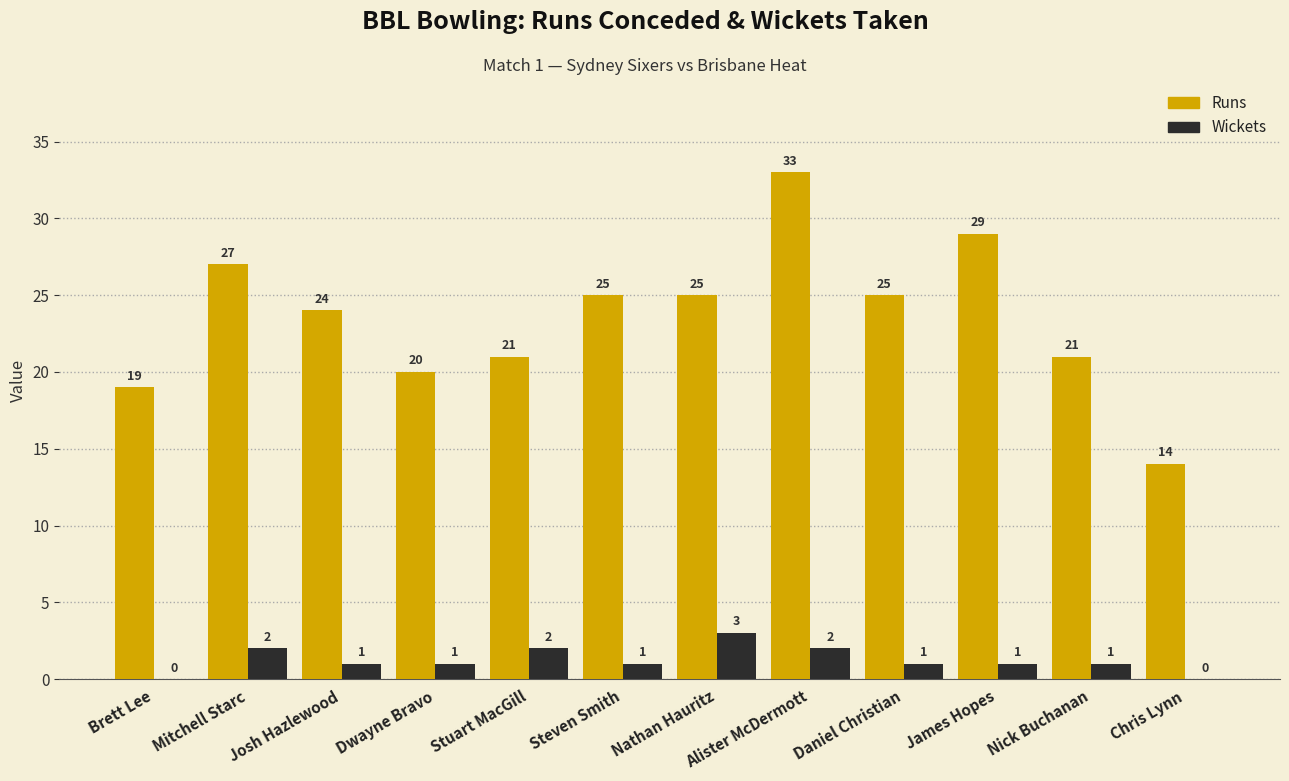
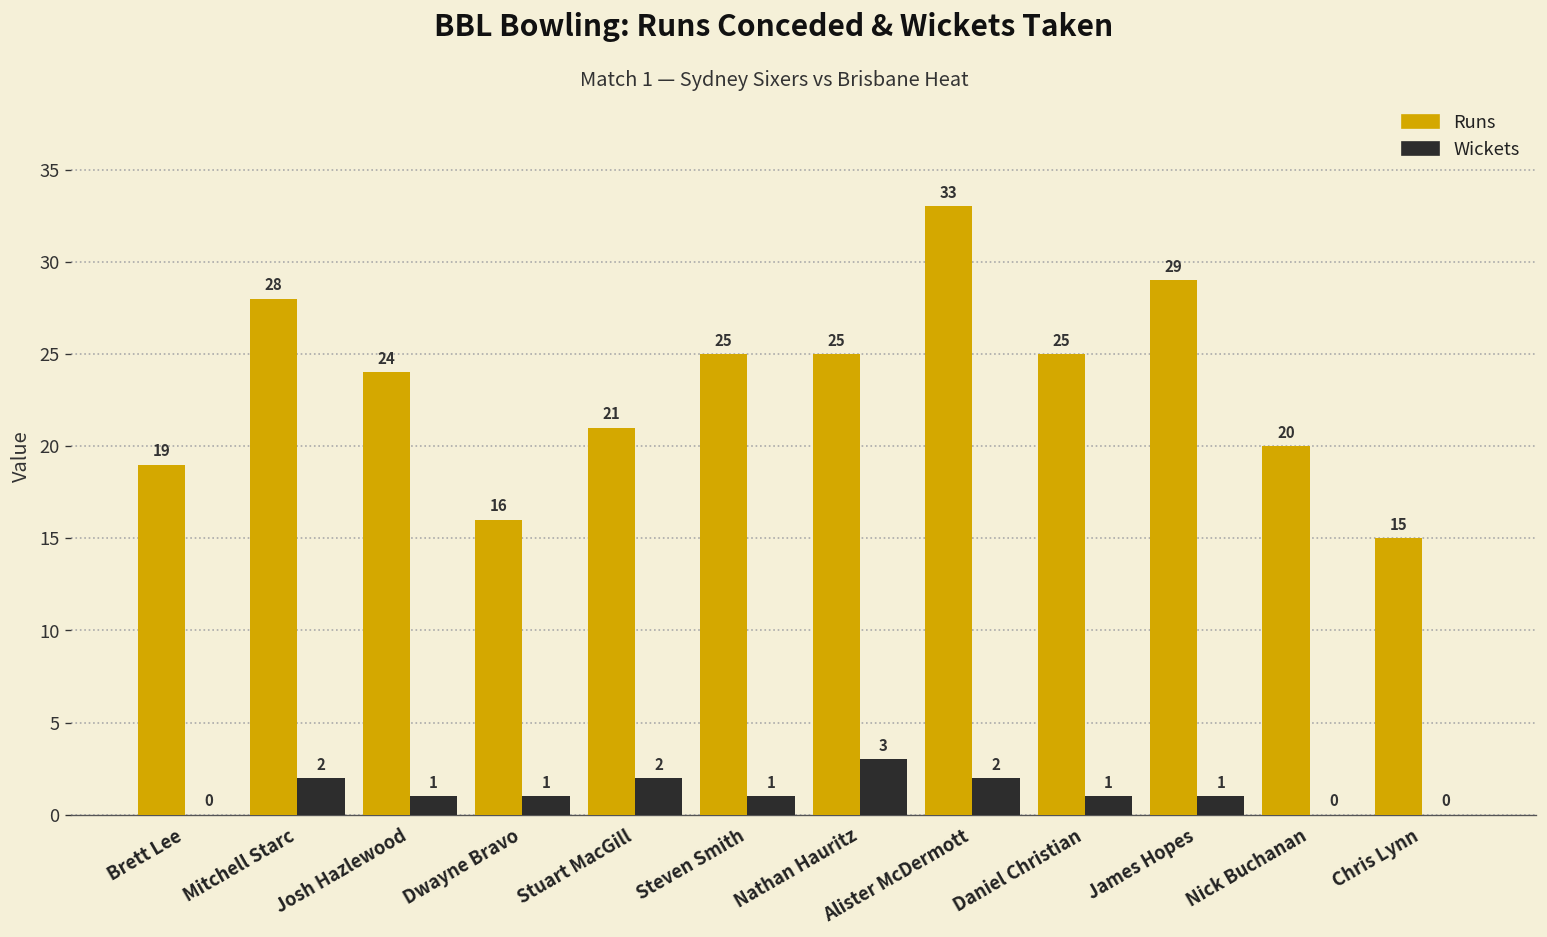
  {
    "Runs": {
      "Brett Lee": 19,
-     "Mitchell Starc": 27,
+     "Mitchell Starc": 28,
      "Josh Hazlewood": 24,
-     "Dwayne Bravo": 20,
+     "Dwayne Bravo": 16,
      "Stuart MacGill": 21,
      "Steven Smith": 25,
      "Nathan Hauritz": 25,
      "Alister McDermott": 33,
      "Daniel Christian": 25,
      "James Hopes": 29,
-     "Nick Buchanan": 21,
-     "Chris Lynn": 14
+     "Nick Buchanan": 20,
+     "Chris Lynn": 15
    },
    "Wickets": {
      "Brett Lee": 0,
      "Mitchell Starc": 2,
      "Josh Hazlewood": 1,
      "Dwayne Bravo": 1,
      "Stuart MacGill": 2,
      "Steven Smith": 1,
      "Nathan Hauritz": 3,
      "Alister McDermott": 2,
      "Daniel Christian": 1,
      "James Hopes": 1,
-     "Nick Buchanan": 1,
+     "Nick Buchanan": 0,
      "Chris Lynn": 0
    }
  }
